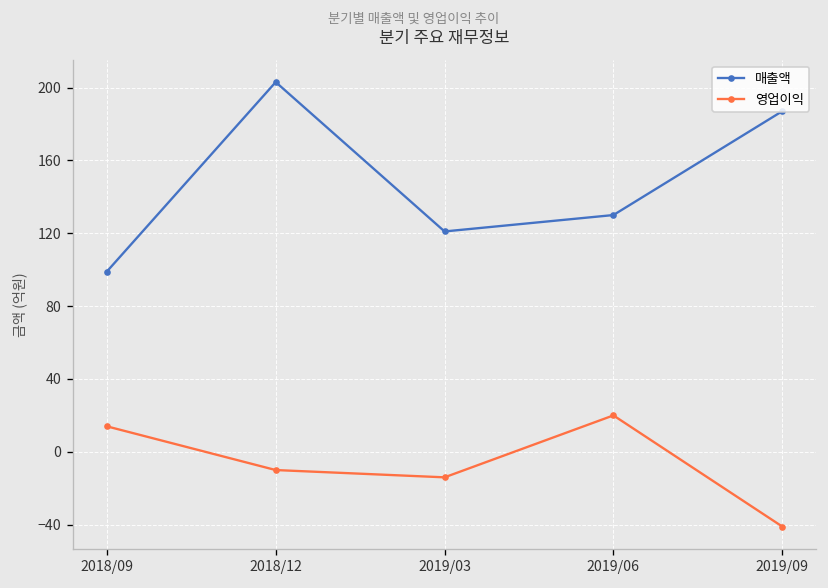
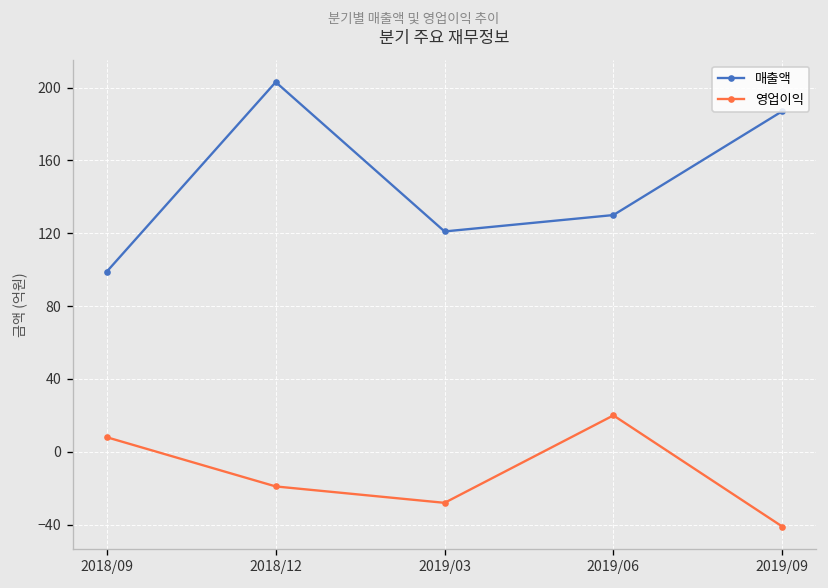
  {
    "매출액": {
      "2018/09": 99,
      "2018/12": 203,
      "2019/03": 121,
      "2019/06": 130,
      "2019/09": 187
    },
    "영업이익": {
-     "2018/09": 14,
-     "2018/12": -10,
-     "2019/03": -14,
+     "2018/09": 8,
+     "2018/12": -19,
+     "2019/03": -28,
      "2019/06": 20,
      "2019/09": -41
    }
  }
